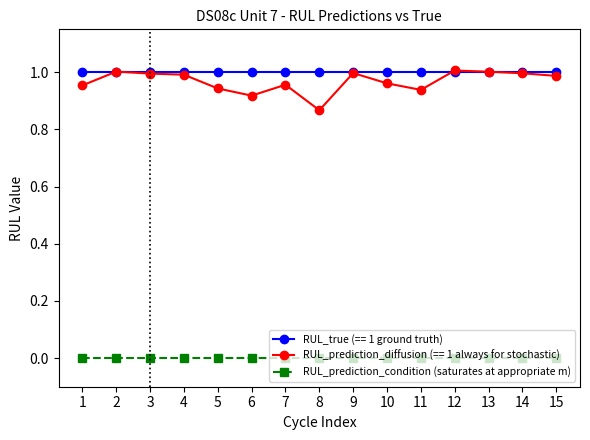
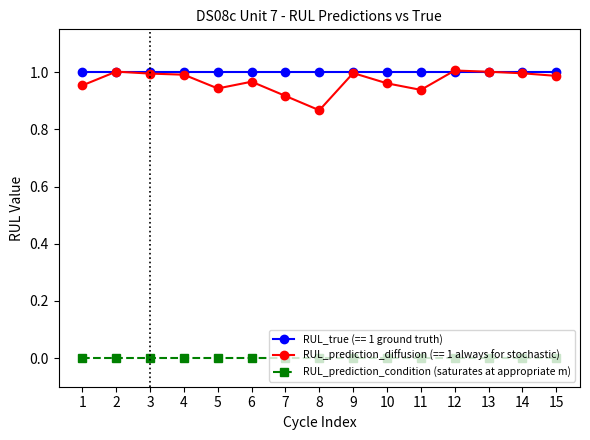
  {
    "RUL_true (== 1 ground truth)": {
      "1": 1.00,
      "5": 1.00,
      "6": 1.00,
      "7": 1.00,
      "8": 1.00,
      "10": 1.00,
      "11": 1.00,
      "15": 1.00
    },
    "RUL_prediction_diffusion (== 1 always for stochastic)": {
      "1": 0.95,
      "5": 0.94,
-     "6": 0.92,
-     "7": 0.96,
+     "6": 0.97,
+     "7": 0.92,
      "8": 0.87,
      "10": 0.96,
      "11": 0.94,
      "15": 0.99
    },
    "RUL_prediction_condition (saturates at appropriate m)": {
      "1": 0.00,
      "2": 0.00,
      "3": 0.00,
      "4": 0.00,
      "5": 0.00,
      "6": 0.00
    }
  }
